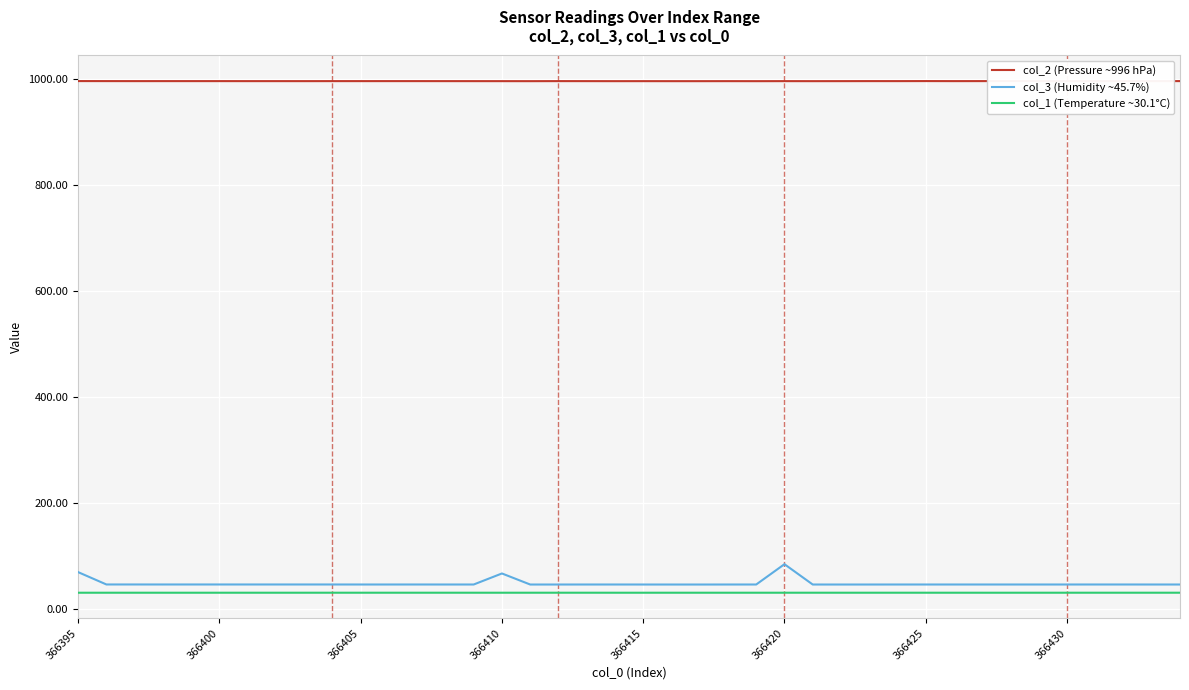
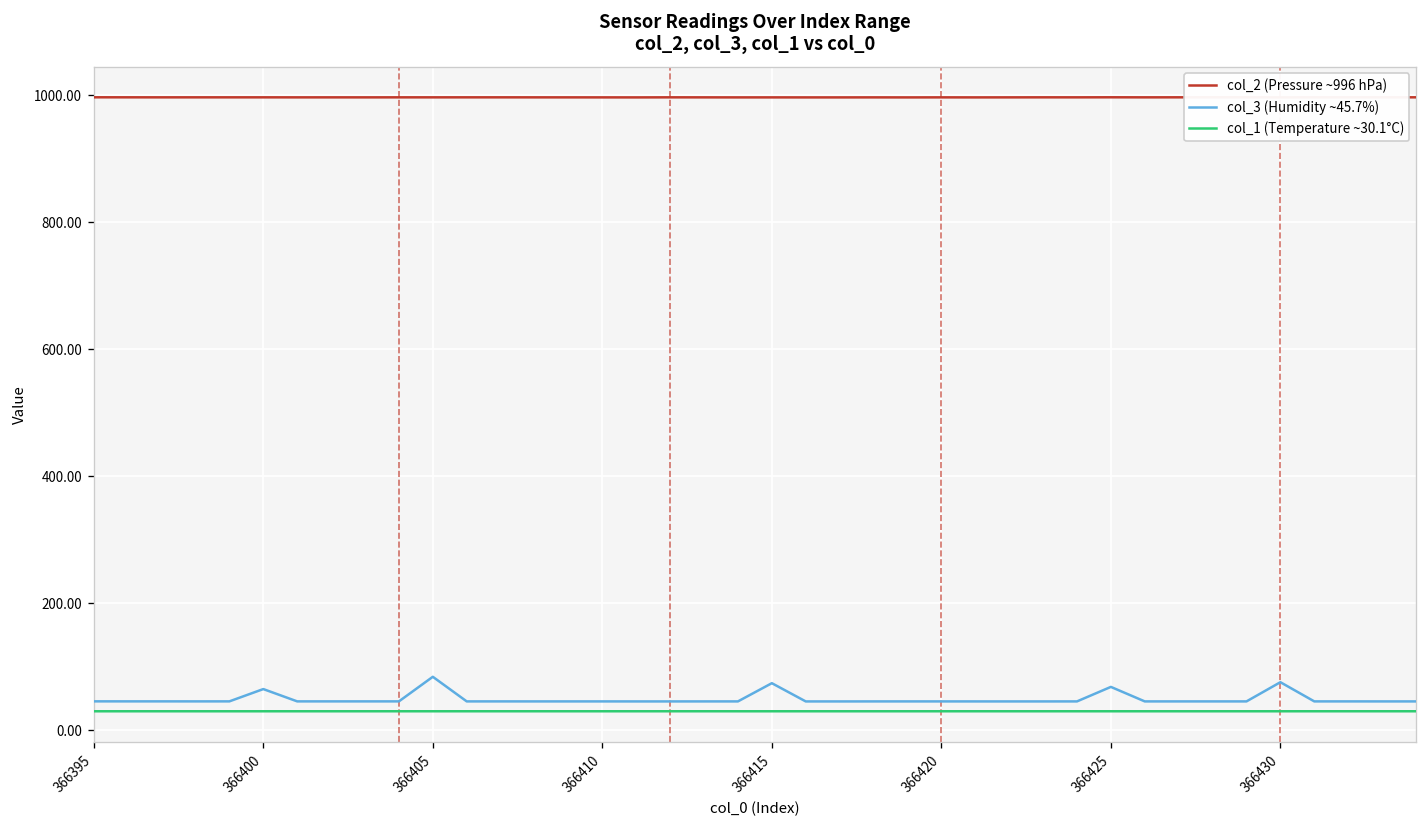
  {
    "col_2 (Pressure ~996 hPa)": {
      "366395": 1000,
      "366400": 1000,
      "366405": 1000,
      "366410": 1000,
      "366415": 1000,
      "366420": 1000,
      "366425": 1000
    },
    "col_3 (Humidity ~45.7%)": {
-     "366395": 70,
-     "366400": 50,
-     "366405": 50,
-     "366410": 70,
-     "366415": 50,
-     "366420": 80,
-     "366425": 50,
-     "366430": 50
+     "366395": 50,
+     "366400": 70,
+     "366405": 80,
+     "366410": 50,
+     "366415": 70,
+     "366420": 50,
+     "366425": 70,
+     "366430": 80
    },
    "col_1 (Temperature ~30.1°C)": {
      "366395": 30,
      "366400": 30,
      "366405": 30,
      "366410": 30,
      "366415": 30,
      "366420": 30,
      "366425": 30,
      "366430": 30
    }
  }
